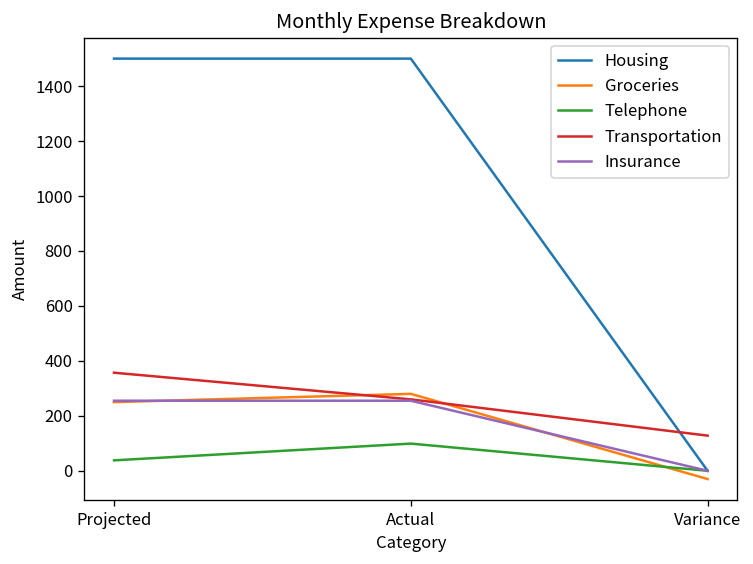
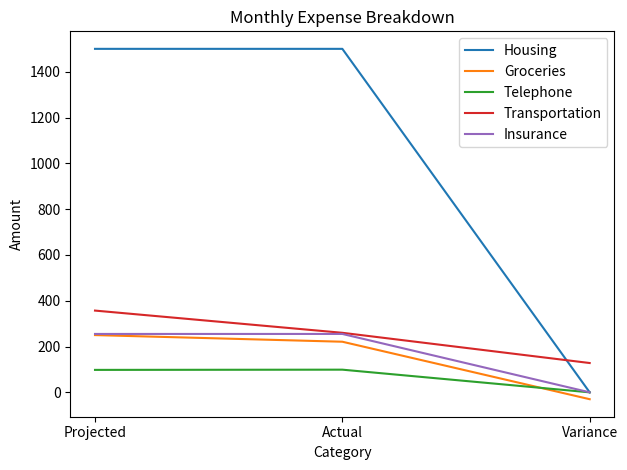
  {
    "Housing": {
      "Projected": 1500,
      "Actual": 1500
    },
    "Groceries": {
-     "Actual": 280,
+     "Actual": 220,
      "Variance": -30
    },
    "Telephone": {
-     "Projected": 40,
+     "Projected": 100,
      "Actual": 100
    },
    "Transportation": {
      "Projected": 360,
      "Variance": 130
    }
  }
